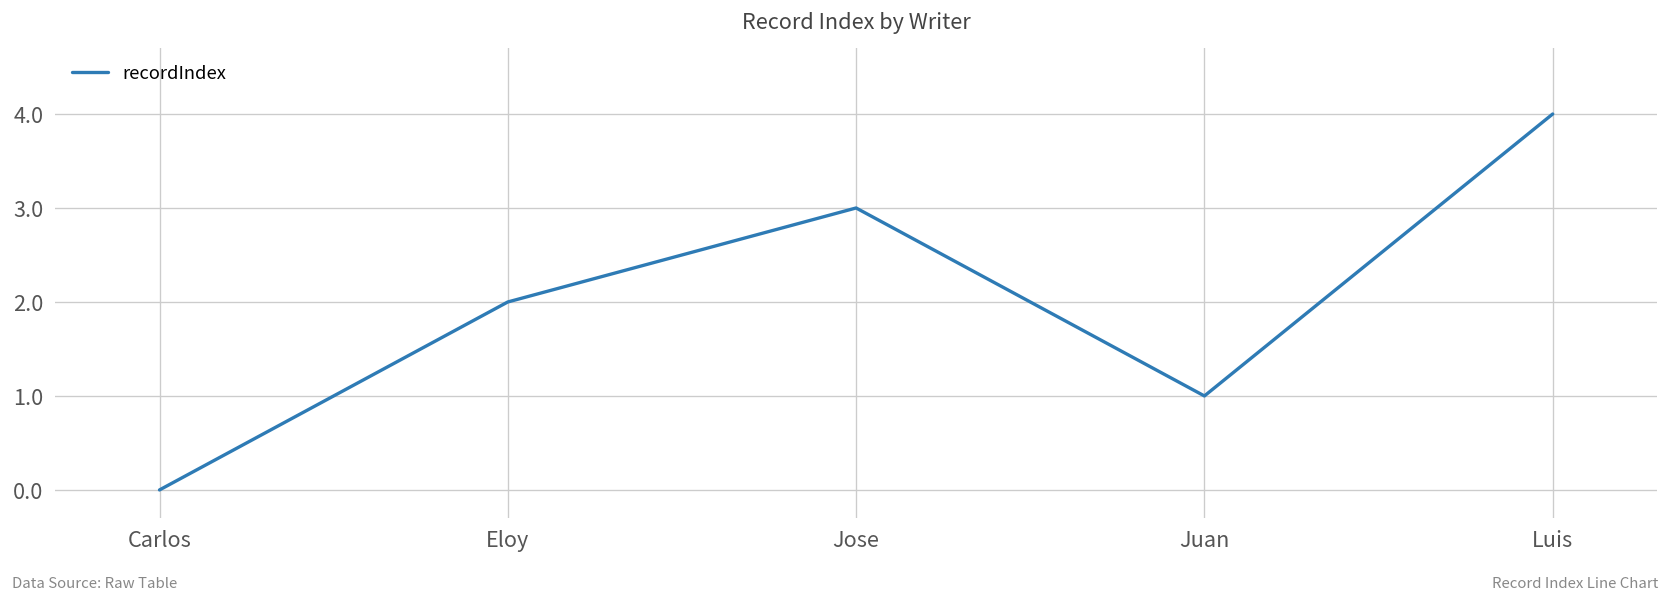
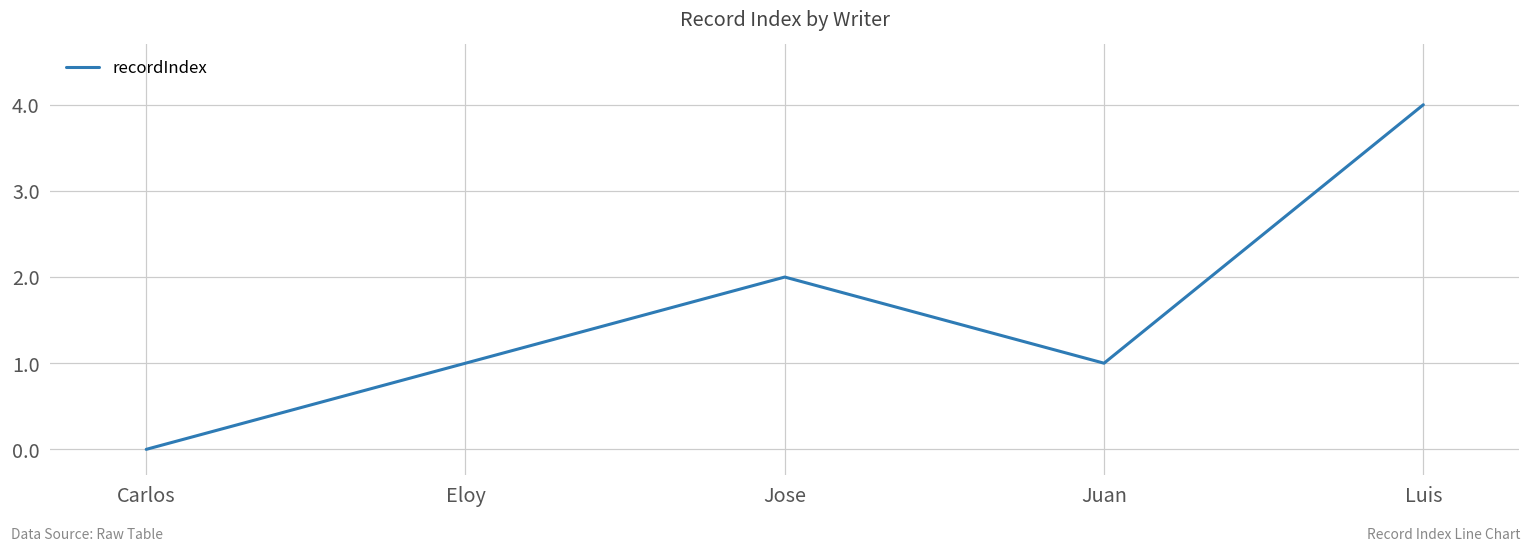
  {
    "Carlos": 0,
-   "Eloy": 2,
-   "Jose": 3,
+   "Eloy": 1,
+   "Jose": 2,
    "Juan": 1,
    "Luis": 4
  }
